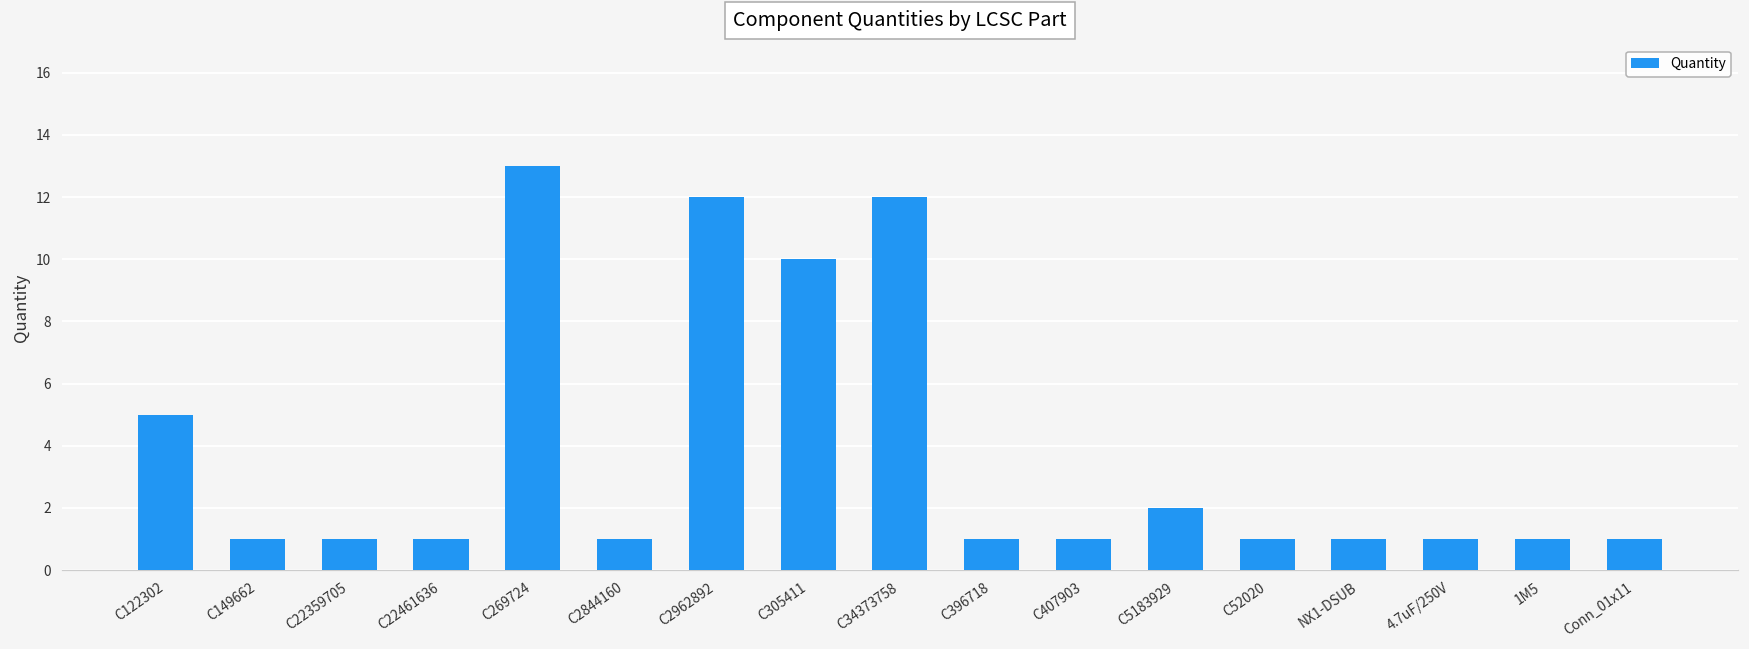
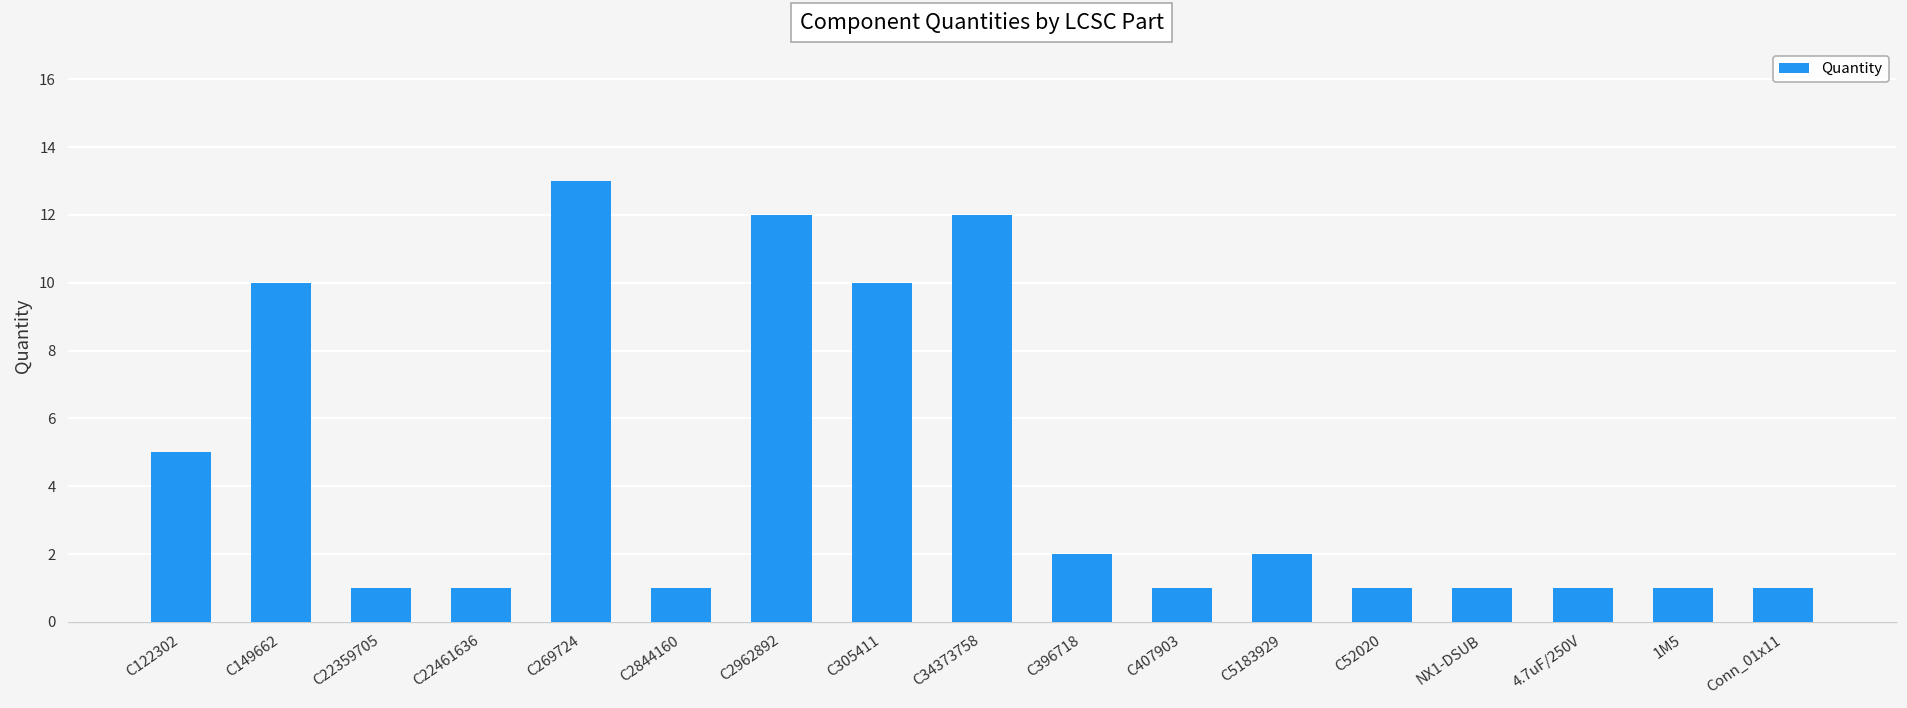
  {
    "C122302": 5,
-   "C149662": 1,
+   "C149662": 10,
    "C22359705": 1,
    "C22461636": 1,
    "C269724": 13,
    "C2844160": 1,
    "C2962892": 12,
    "C305411": 10,
    "C34373758": 12,
-   "C396718": 1,
+   "C396718": 2,
    "C407903": 1,
    "C5183929": 2,
    "C52020": 1,
    "NX1-DSUB": 1,
    "4.7uF/250V": 1,
    "1M5": 1,
    "Conn_01x11": 1
  }
